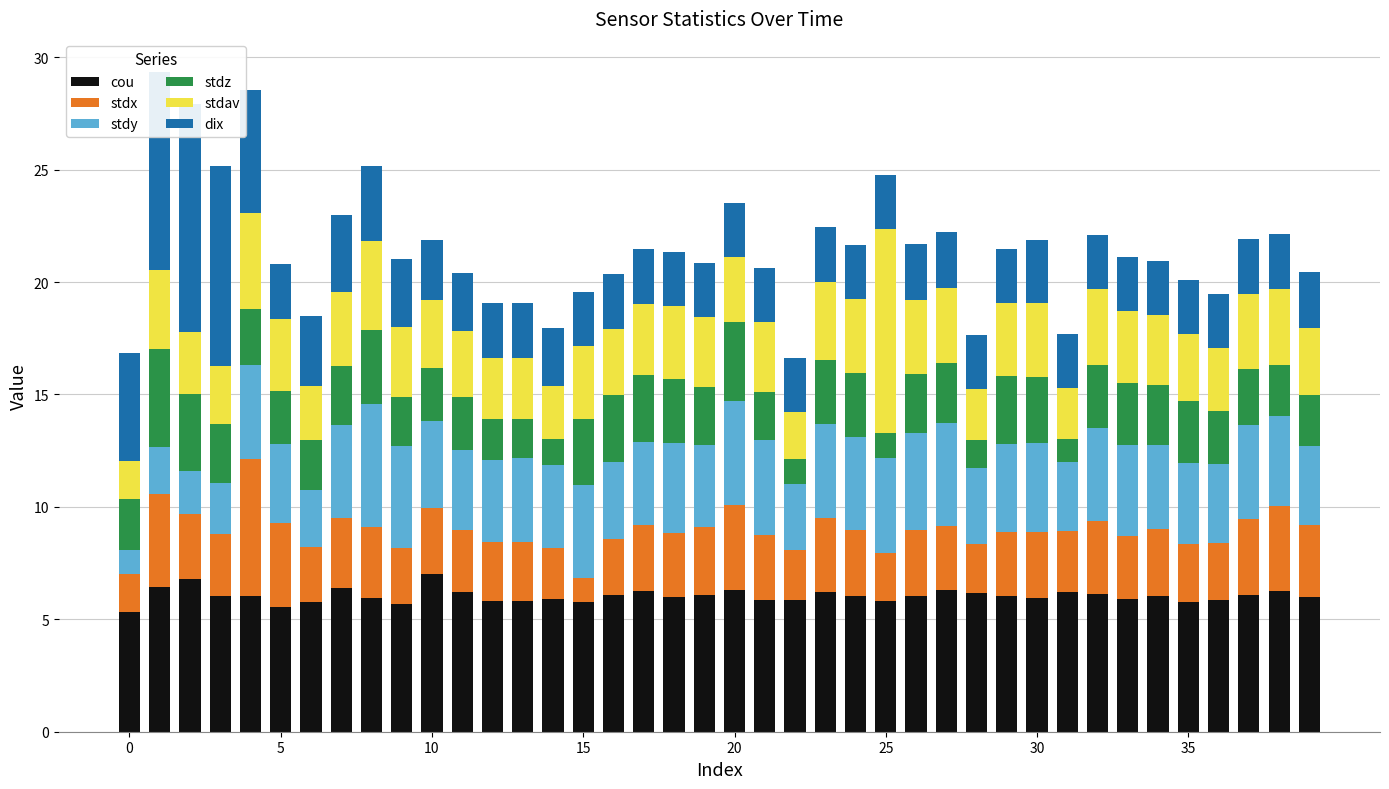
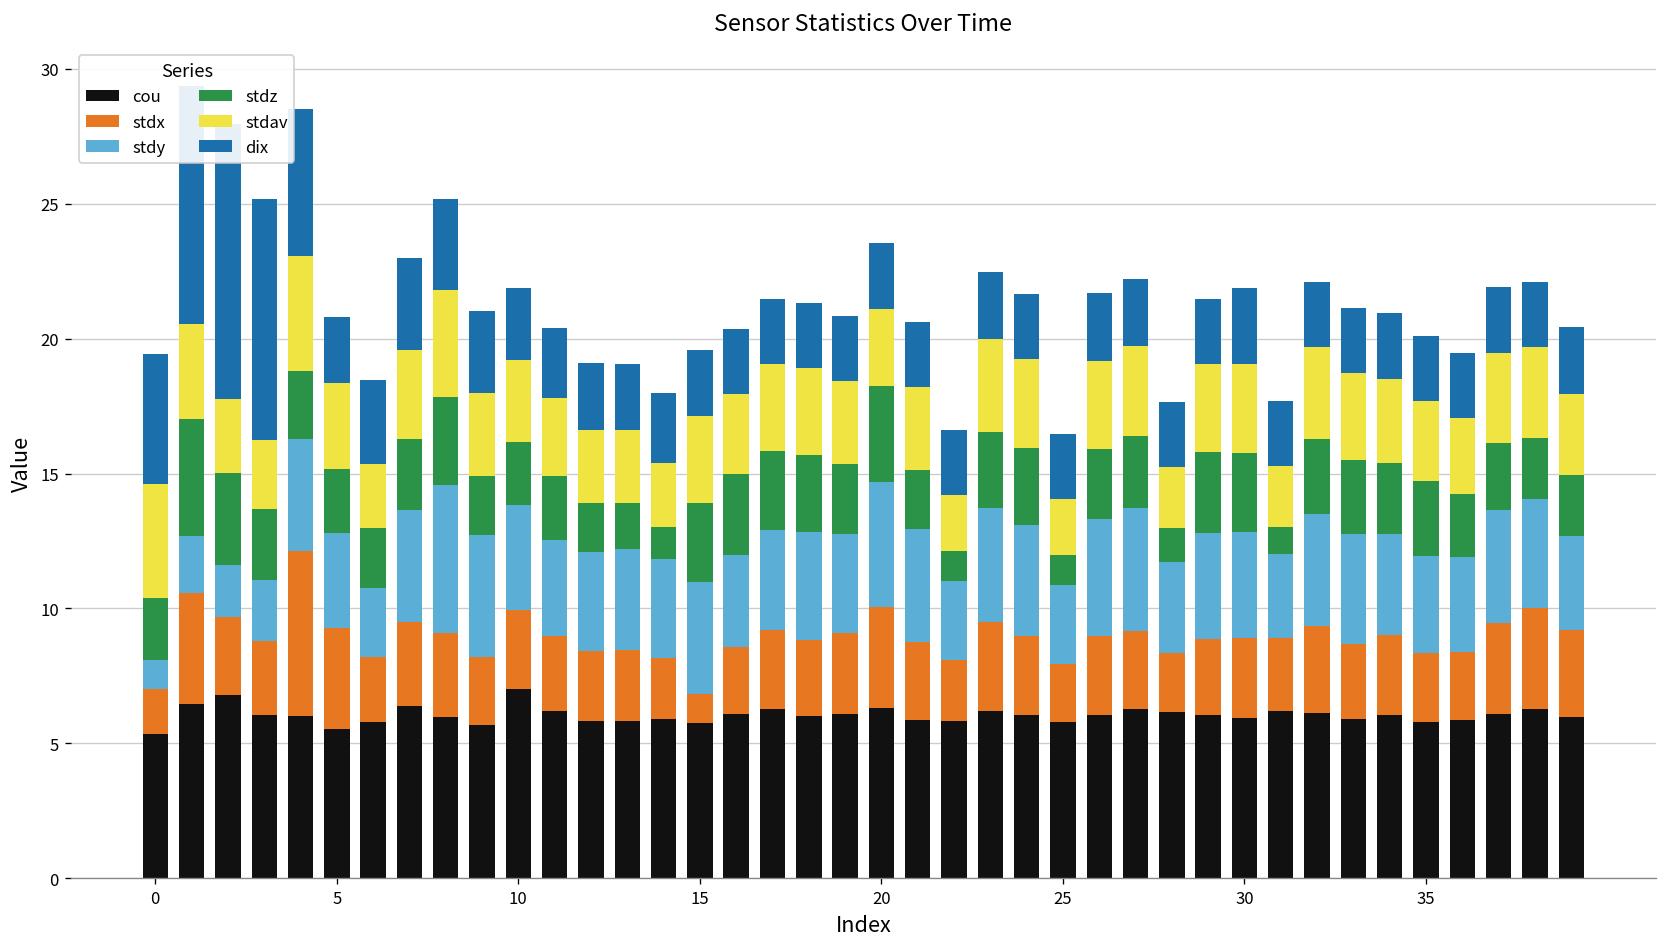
  {
    "cou": {
      "0": 5.3,
      "5": 5.5,
      "10": 7.0,
      "15": 5.8,
      "20": 6.3,
      "25": 5.8,
      "30": 6.0,
      "35": 5.8
    },
    "stdx": {
      "0": 1.7,
      "5": 3.7,
      "10": 2.9,
      "15": 1.1,
      "20": 3.8,
      "25": 2.1,
      "30": 2.9,
      "35": 2.6
    },
    "stdy": {
      "0": 1.1,
      "5": 3.5,
      "10": 3.9,
      "15": 4.1,
      "20": 4.6,
-     "25": 4.2,
+     "25": 2.9,
      "30": 3.9,
      "35": 3.6
    },
    "stdz": {
      "0": 2.3,
      "5": 2.3,
      "10": 2.3,
      "15": 2.9,
      "20": 3.5,
      "25": 1.1,
      "30": 2.9,
      "35": 2.8
    },
    "stdav": {
-     "0": 1.7,
+     "0": 4.3,
      "5": 3.2,
      "10": 3.1,
      "15": 3.2,
      "20": 2.9,
-     "25": 9.1,
+     "25": 2.1,
      "30": 3.3,
      "35": 3.0
    },
    "dix": {
      "0": 4.8,
      "5": 2.4,
      "10": 2.7,
      "15": 2.4,
      "20": 2.4,
      "25": 2.4,
      "30": 2.8,
      "35": 2.4
    }
  }
